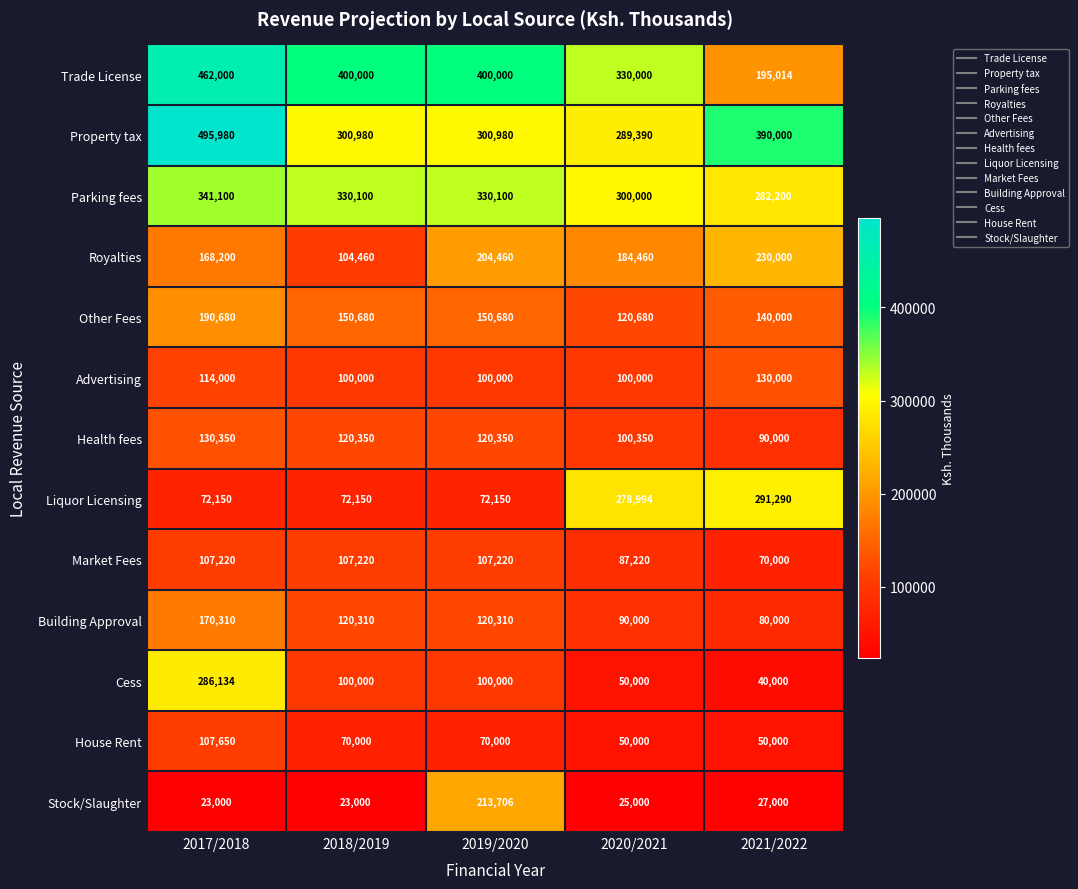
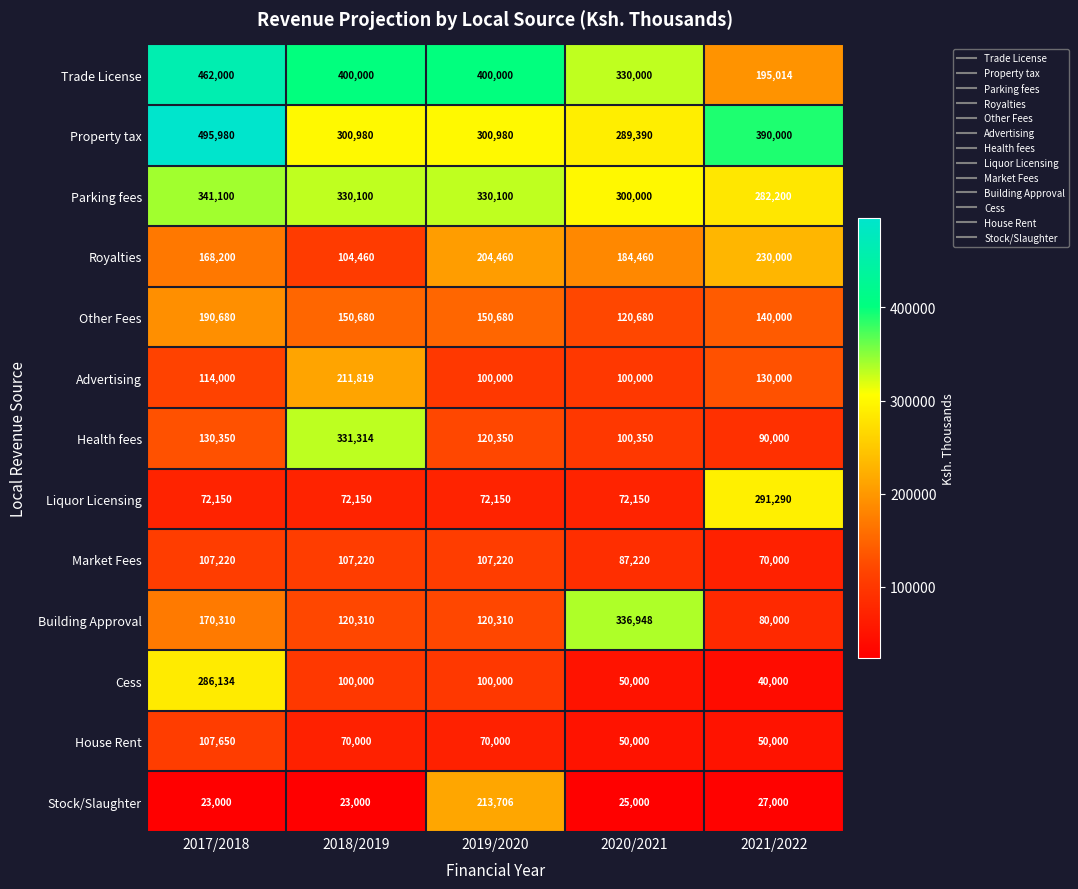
  {
    "Trade License": {
      "2017/2018": "462,000",
      "2018/2019": "400,000",
      "2019/2020": "400,000",
      "2020/2021": "330,000",
      "2021/2022": "195,014"
    },
    "Property tax": {
      "2017/2018": "495,980",
      "2018/2019": "300,980",
      "2019/2020": "300,980",
      "2020/2021": "289,390",
      "2021/2022": "390,000"
    },
    "Parking fees": {
      "2017/2018": "341,100",
      "2018/2019": "330,100",
      "2019/2020": "330,100",
      "2020/2021": "300,000",
      "2021/2022": "282,200"
    },
    "Royalties": {
      "2017/2018": "168,200",
      "2018/2019": "104,460",
      "2019/2020": "204,460",
      "2020/2021": "184,460",
      "2021/2022": "230,000"
    },
    "Other Fees": {
      "2017/2018": "190,680",
      "2018/2019": "150,680",
      "2019/2020": "150,680",
      "2020/2021": "120,680",
      "2021/2022": "140,000"
    },
    "Advertising": {
      "2017/2018": "114,000",
-     "2018/2019": "100,000",
+     "2018/2019": "211,819",
      "2019/2020": "100,000",
      "2020/2021": "100,000",
      "2021/2022": "130,000"
    },
    "Health fees": {
      "2017/2018": "130,350",
-     "2018/2019": "120,350",
+     "2018/2019": "331,314",
      "2019/2020": "120,350",
      "2020/2021": "100,350",
      "2021/2022": "90,000"
    },
    "Liquor Licensing": {
      "2017/2018": "72,150",
      "2018/2019": "72,150",
      "2019/2020": "72,150",
-     "2020/2021": "278,994",
+     "2020/2021": "72,150",
      "2021/2022": "291,290"
    },
    "Market Fees": {
      "2017/2018": "107,220",
      "2018/2019": "107,220",
      "2019/2020": "107,220",
      "2020/2021": "87,220",
      "2021/2022": "70,000"
    },
    "Building Approval": {
      "2017/2018": "170,310",
      "2018/2019": "120,310",
      "2019/2020": "120,310",
-     "2020/2021": "90,000",
+     "2020/2021": "336,948",
      "2021/2022": "80,000"
    },
    "Cess": {
      "2017/2018": "286,134",
      "2018/2019": "100,000",
      "2019/2020": "100,000",
      "2020/2021": "50,000",
      "2021/2022": "40,000"
    },
    "House Rent": {
      "2017/2018": "107,650",
      "2018/2019": "70,000",
      "2019/2020": "70,000",
      "2020/2021": "50,000",
      "2021/2022": "50,000"
    },
    "Stock/Slaughter": {
      "2017/2018": "23,000",
      "2018/2019": "23,000",
      "2019/2020": "213,706",
      "2020/2021": "25,000",
      "2021/2022": "27,000"
    }
  }
